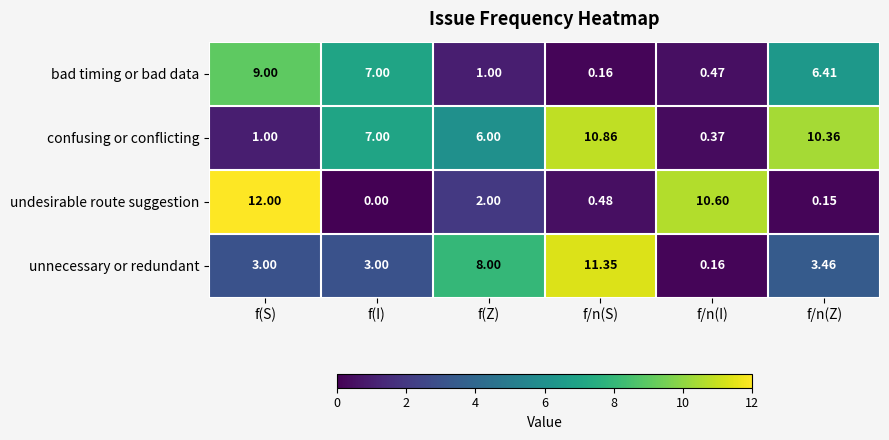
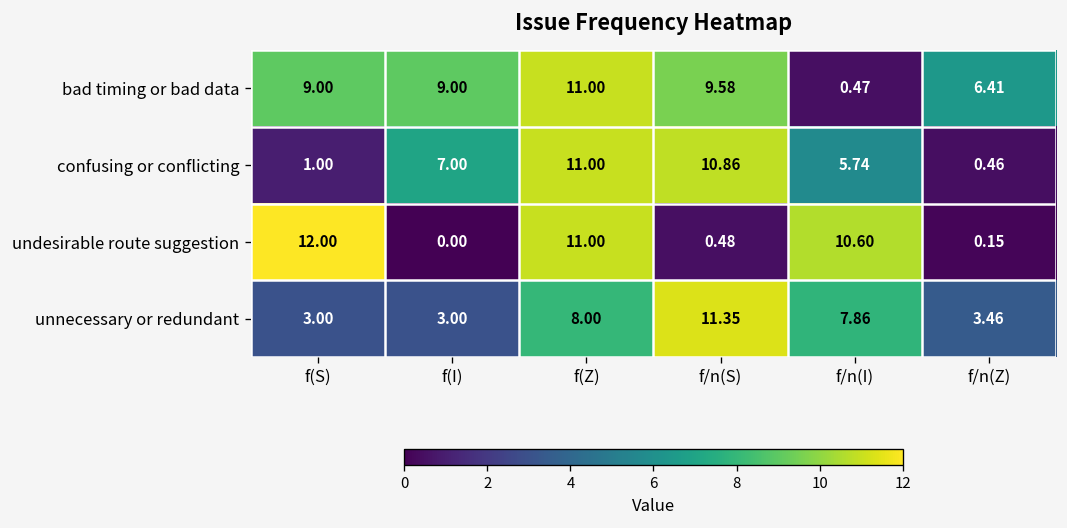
  {
    "bad timing or bad data": {
      "f(S)": 9.00,
-     "f(I)": 7.00,
-     "f(Z)": 1.00,
-     "f/n(S)": 0.16,
+     "f(I)": 9.00,
+     "f(Z)": 11.00,
+     "f/n(S)": 9.58,
      "f/n(I)": 0.47,
      "f/n(Z)": 6.41
    },
    "confusing or conflicting": {
      "f(S)": 1.00,
      "f(I)": 7.00,
-     "f(Z)": 6.00,
+     "f(Z)": 11.00,
      "f/n(S)": 10.86,
-     "f/n(I)": 0.37,
-     "f/n(Z)": 10.36
+     "f/n(I)": 5.74,
+     "f/n(Z)": 0.46
    },
    "undesirable route suggestion": {
      "f(S)": 12.00,
      "f(I)": 0.00,
-     "f(Z)": 2.00,
+     "f(Z)": 11.00,
      "f/n(S)": 0.48,
      "f/n(I)": 10.60,
      "f/n(Z)": 0.15
    },
    "unnecessary or redundant": {
      "f(S)": 3.00,
      "f(I)": 3.00,
      "f(Z)": 8.00,
      "f/n(S)": 11.35,
-     "f/n(I)": 0.16,
+     "f/n(I)": 7.86,
      "f/n(Z)": 3.46
    }
  }
